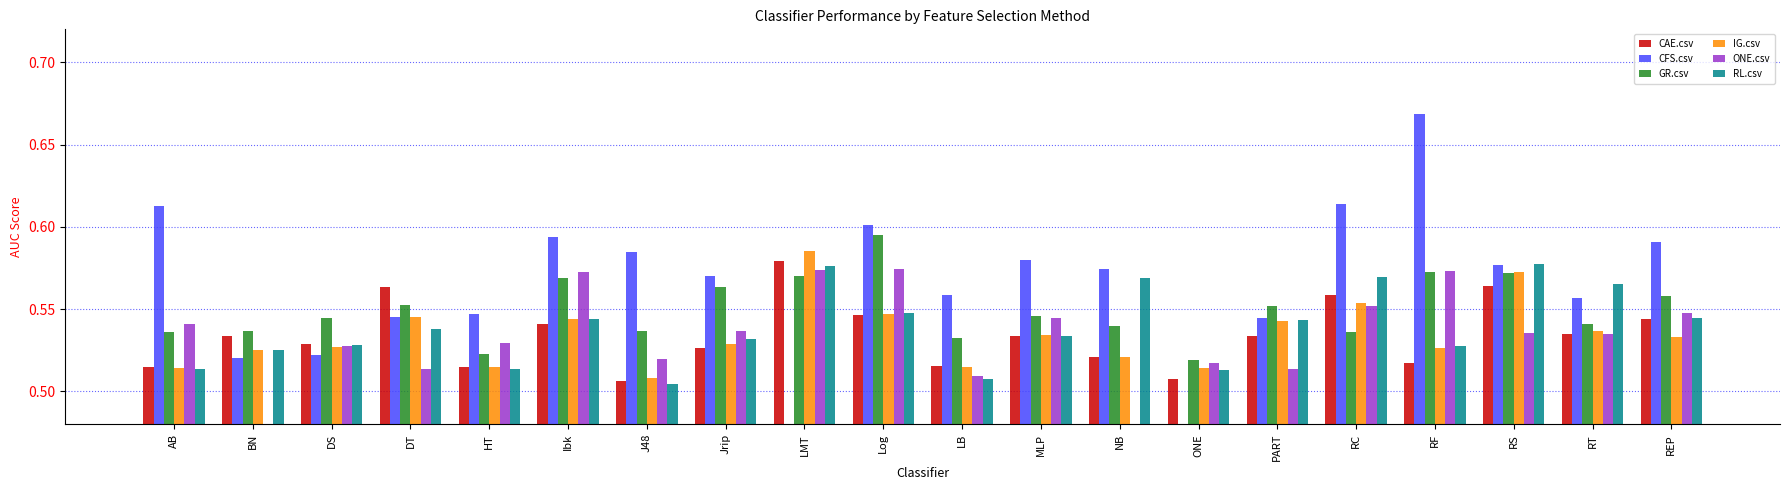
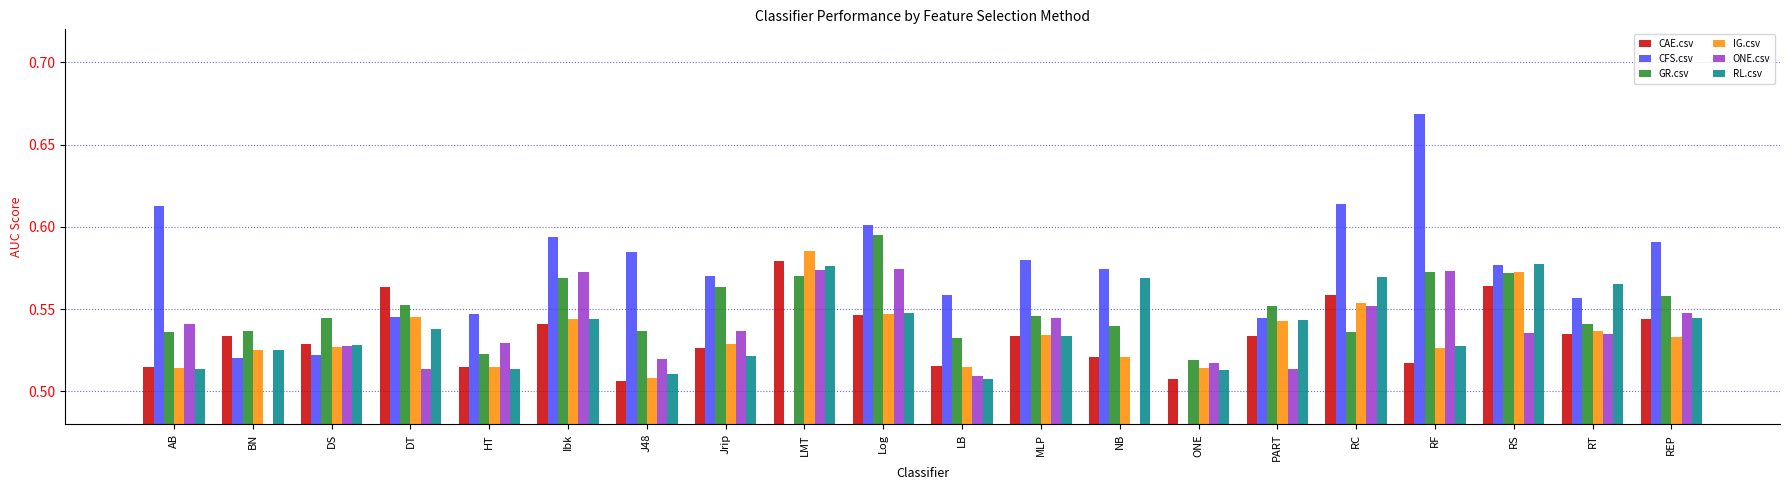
  {
    "CAE.csv": {
      "AB": 0.515,
      "BN": 0.533,
      "DS": 0.528,
      "DT": 0.564,
      "HT": 0.515,
      "Ibk": 0.541,
      "J48": 0.506,
      "Jrip": 0.526,
      "LMT": 0.579,
      "Log": 0.547,
      "LB": 0.516,
      "MLP": 0.534,
      "NB": 0.521,
      "ONE": 0.507,
      "PART": 0.533,
      "RC": 0.558,
      "RF": 0.517,
      "RS": 0.564,
      "RT": 0.535,
      "REP": 0.544
    },
    "CFS.csv": {
      "AB": 0.612,
      "BN": 0.520,
      "DS": 0.522,
      "DT": 0.545,
      "HT": 0.547,
      "Ibk": 0.594,
      "J48": 0.585,
      "Jrip": 0.570,
      "Log": 0.601,
      "LB": 0.558,
      "MLP": 0.580,
      "NB": 0.574,
      "PART": 0.545,
      "RC": 0.614,
      "RF": 0.669,
      "RS": 0.577,
      "RT": 0.557,
      "REP": 0.591
    },
    "GR.csv": {
      "AB": 0.536,
      "BN": 0.536,
      "DS": 0.545,
      "DT": 0.553,
      "HT": 0.523,
      "Ibk": 0.569,
      "J48": 0.537,
      "Jrip": 0.564,
      "LMT": 0.570,
      "Log": 0.595,
      "LB": 0.532,
      "MLP": 0.546,
      "NB": 0.540,
      "ONE": 0.519,
      "PART": 0.552,
      "RC": 0.536,
      "RF": 0.573,
      "RS": 0.572,
      "RT": 0.541,
      "REP": 0.558
    },
    "IG.csv": {
      "AB": 0.514,
      "BN": 0.525,
      "DS": 0.527,
      "DT": 0.545,
      "HT": 0.515,
      "Ibk": 0.544,
      "J48": 0.508,
      "Jrip": 0.529,
      "LMT": 0.585,
      "Log": 0.547,
      "LB": 0.515,
      "MLP": 0.534,
      "NB": 0.521,
      "ONE": 0.514,
      "PART": 0.543,
      "RC": 0.554,
      "RF": 0.526,
      "RS": 0.573,
      "RT": 0.537,
      "REP": 0.533
    },
    "ONE.csv": {
      "AB": 0.541,
      "DS": 0.528,
      "DT": 0.514,
      "HT": 0.529,
      "Ibk": 0.572,
      "J48": 0.520,
      "Jrip": 0.536,
      "LMT": 0.574,
      "Log": 0.575,
      "LB": 0.509,
      "MLP": 0.545,
      "ONE": 0.517,
      "PART": 0.513,
      "RC": 0.552,
      "RF": 0.573,
      "RS": 0.536,
      "RT": 0.535,
      "REP": 0.548
    },
    "RL.csv": {
      "AB": 0.513,
      "BN": 0.525,
      "DS": 0.528,
      "DT": 0.538,
      "HT": 0.514,
      "Ibk": 0.544,
-     "J48": 0.505,
-     "Jrip": 0.532,
+     "J48": 0.510,
+     "Jrip": 0.521,
      "LMT": 0.576,
      "Log": 0.548,
      "LB": 0.507,
      "MLP": 0.534,
      "NB": 0.569,
      "ONE": 0.513,
      "PART": 0.544,
      "RC": 0.570,
      "RF": 0.528,
      "RS": 0.577,
      "RT": 0.565,
      "REP": 0.545
    }
  }
